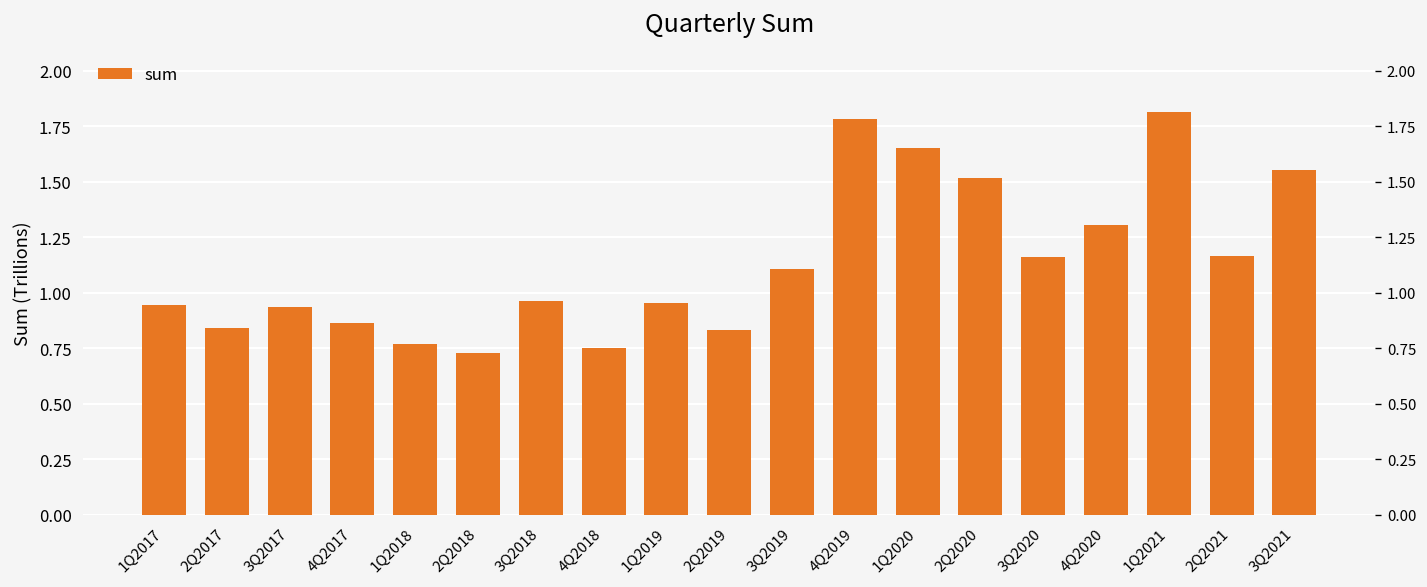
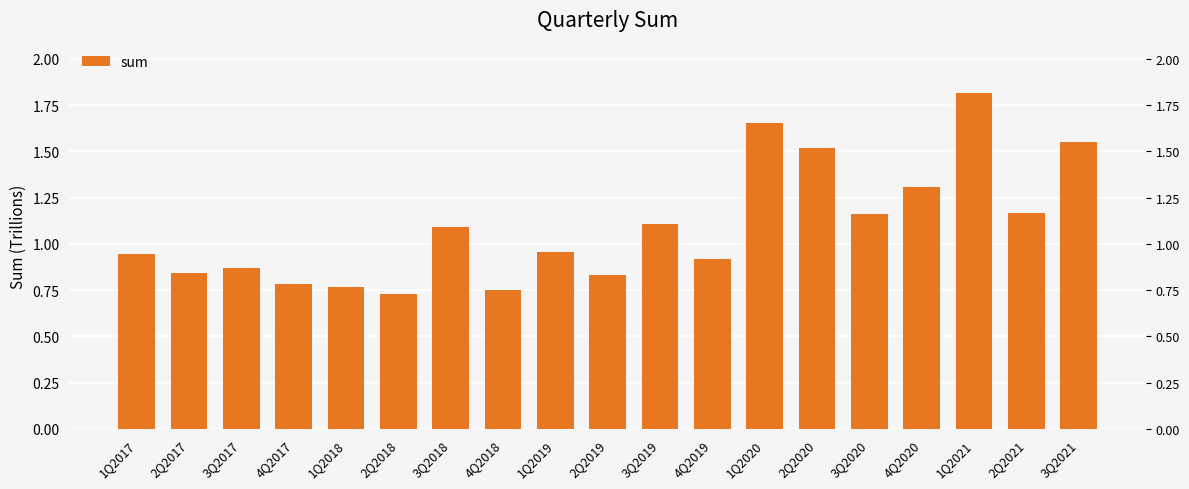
  {
    "1Q2017": 0.94,
    "2Q2017": 0.84,
-   "3Q2017": 0.93,
-   "4Q2017": 0.87,
+   "3Q2017": 0.87,
+   "4Q2017": 0.78,
    "1Q2018": 0.77,
    "2Q2018": 0.73,
-   "3Q2018": 0.96,
+   "3Q2018": 1.09,
    "4Q2018": 0.75,
    "1Q2019": 0.95,
    "2Q2019": 0.83,
    "3Q2019": 1.11,
-   "4Q2019": 1.78,
+   "4Q2019": 0.92,
    "1Q2020": 1.65,
    "2Q2020": 1.52,
    "3Q2020": 1.16,
    "4Q2020": 1.31,
    "1Q2021": 1.82,
    "2Q2021": 1.17,
    "3Q2021": 1.55
  }
